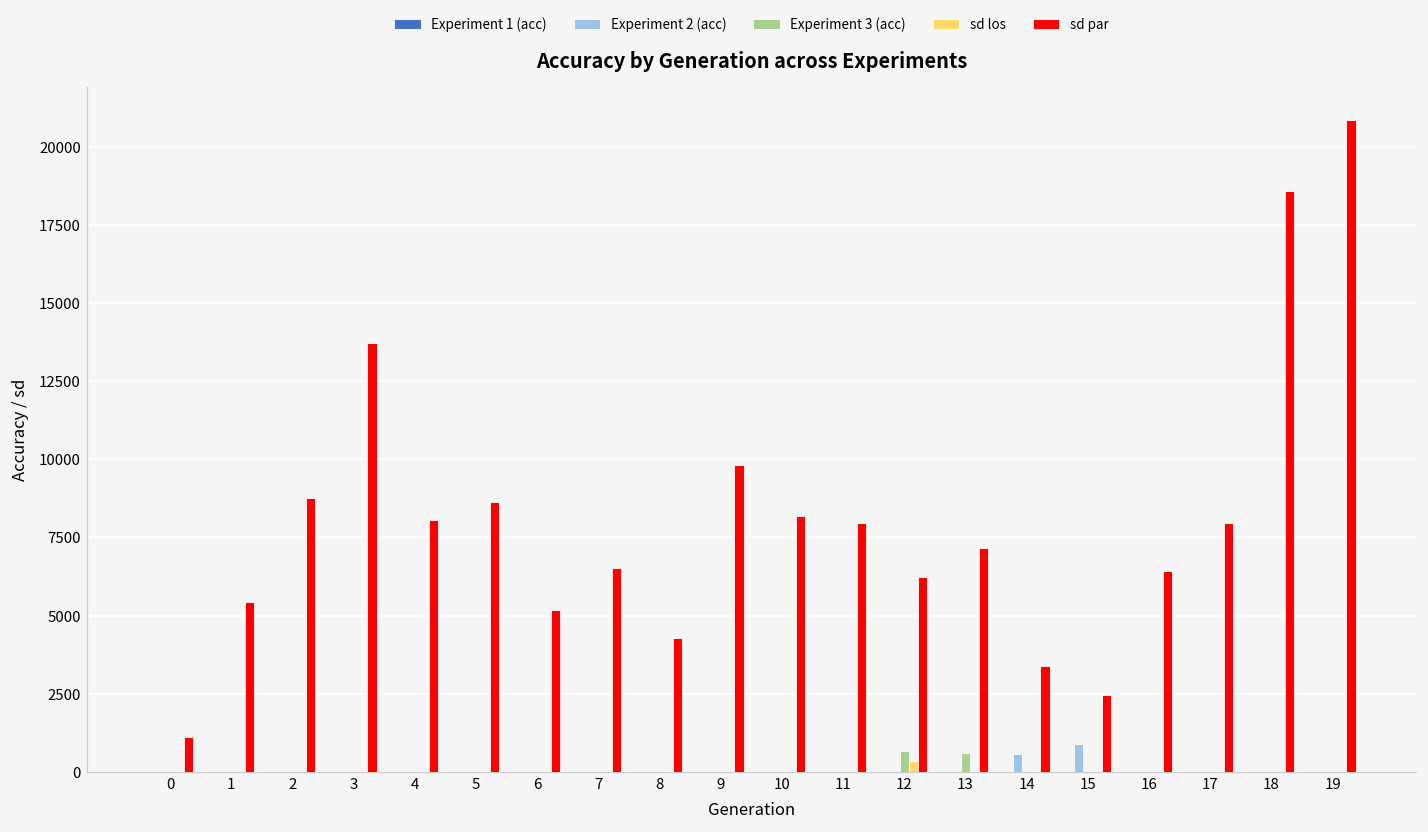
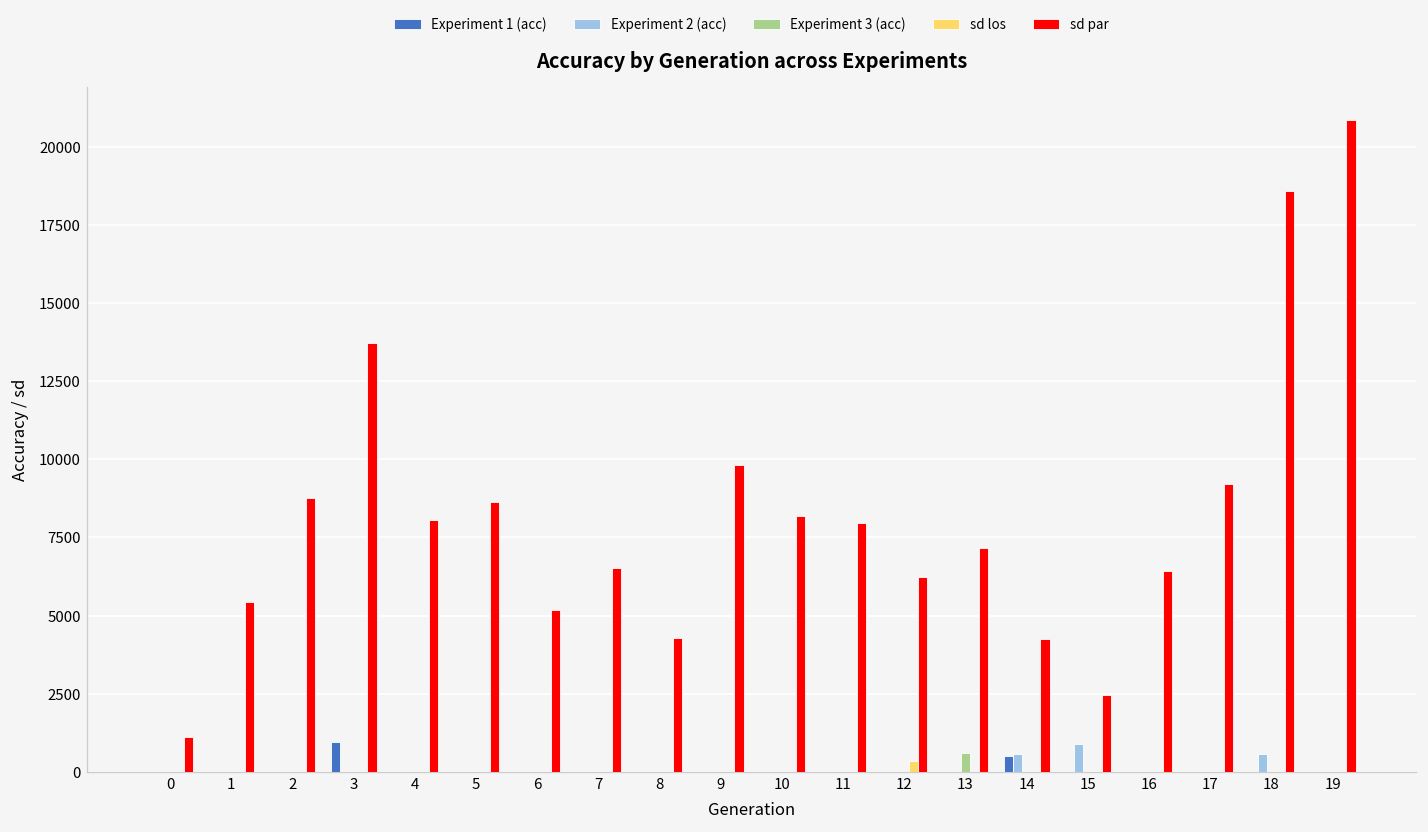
  {
    "Experiment 1 (acc)": {
-     "3": 0,
-     "14": 0
+     "3": 900,
+     "14": 500
    },
    "Experiment 2 (acc)": {
      "14": 600,
      "15": 900,
-     "18": 0
+     "18": 600
    },
    "Experiment 3 (acc)": {
-     "12": 700,
+     "12": 0,
      "13": 600
    },
    "sd los": {
      "12": 300
    },
    "sd par": {
      "0": 1100,
      "1": 5400,
      "2": 8800,
      "3": 13700,
      "4": 8100,
      "5": 8600,
      "6": 5200,
      "7": 6500,
      "8": 4300,
      "9": 9800,
      "10": 8200,
      "11": 7900,
      "12": 6200,
      "13": 7200,
-     "14": 3400,
+     "14": 4300,
      "15": 2500,
      "16": 6400,
-     "17": 8000,
+     "17": 9200,
      "18": 18600,
      "19": 20900
    }
  }
